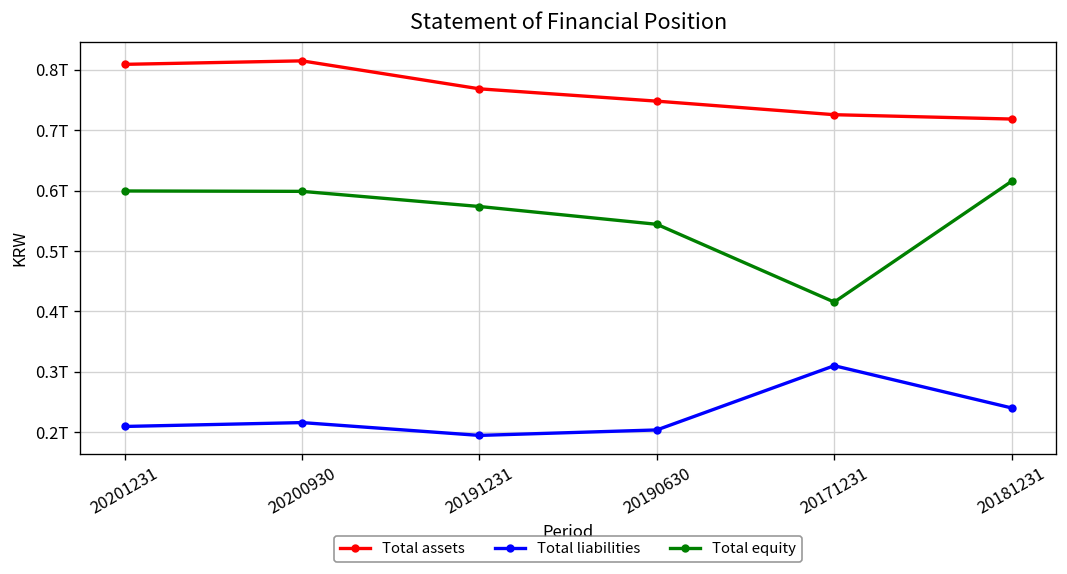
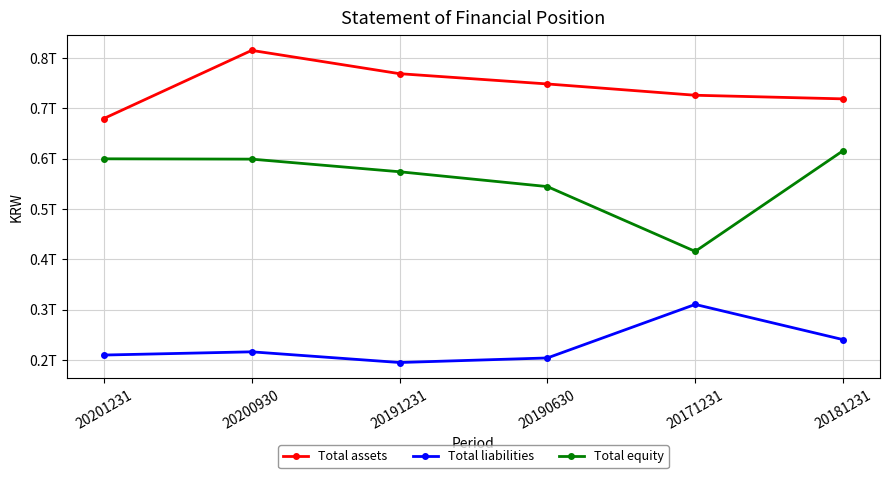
  {
    "Total assets": {
-     "20201231": "0.81T",
+     "20201231": "0.68T",
      "20200930": "0.81T",
      "20191231": "0.77T",
      "20190630": "0.75T",
      "20171231": "0.73T",
      "20181231": "0.72T"
    },
    "Total liabilities": {
      "20201231": "0.21T",
      "20200930": "0.22T",
      "20191231": "0.19T",
      "20190630": "0.20T",
      "20171231": "0.31T",
      "20181231": "0.24T"
    },
    "Total equity": {
      "20201231": "0.60T",
      "20200930": "0.60T",
      "20191231": "0.57T",
      "20190630": "0.54T",
      "20171231": "0.42T",
      "20181231": "0.62T"
    }
  }
